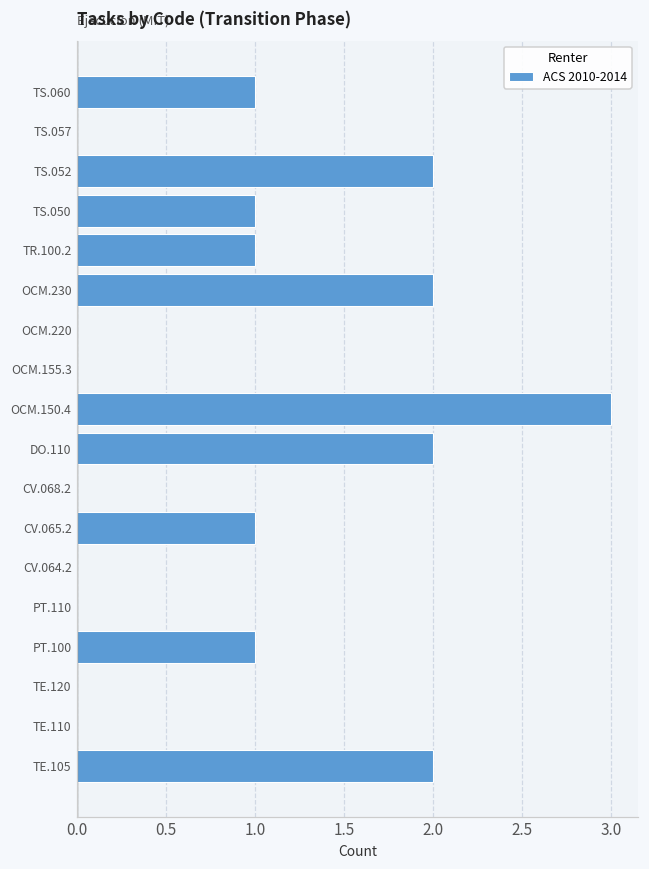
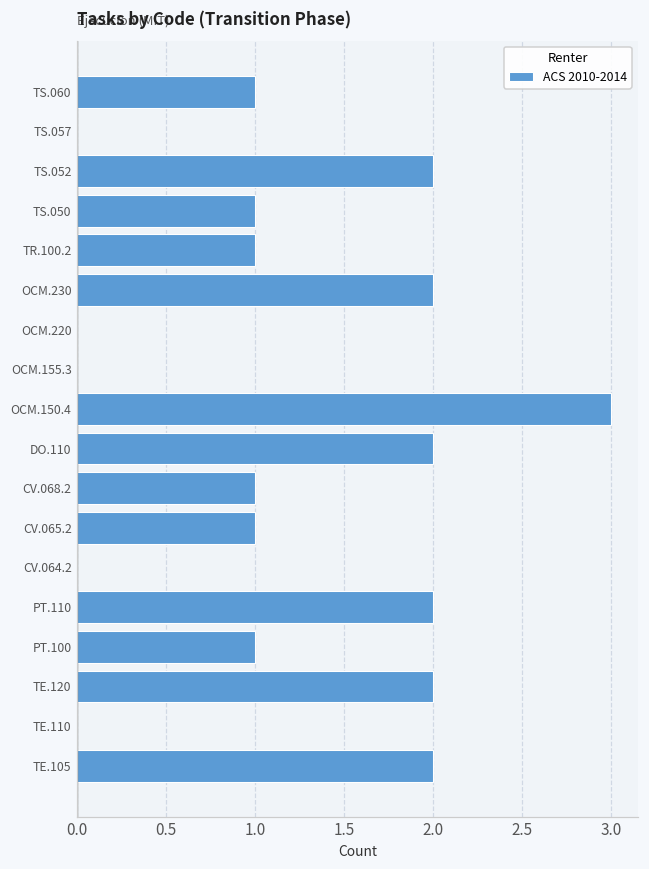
  {
    "TS.060": 1,
    "TS.057": 0,
    "TS.052": 2,
    "TS.050": 1,
    "TR.100.2": 1,
    "OCM.230": 2,
    "OCM.220": 0,
    "OCM.155.3": 0,
    "OCM.150.4": 3,
    "DO.110": 2,
-   "CV.068.2": 0,
+   "CV.068.2": 1,
    "CV.065.2": 1,
    "CV.064.2": 0,
-   "PT.110": 0,
+   "PT.110": 2,
    "PT.100": 1,
-   "TE.120": 0,
+   "TE.120": 2,
    "TE.110": 0,
    "TE.105": 2
  }
